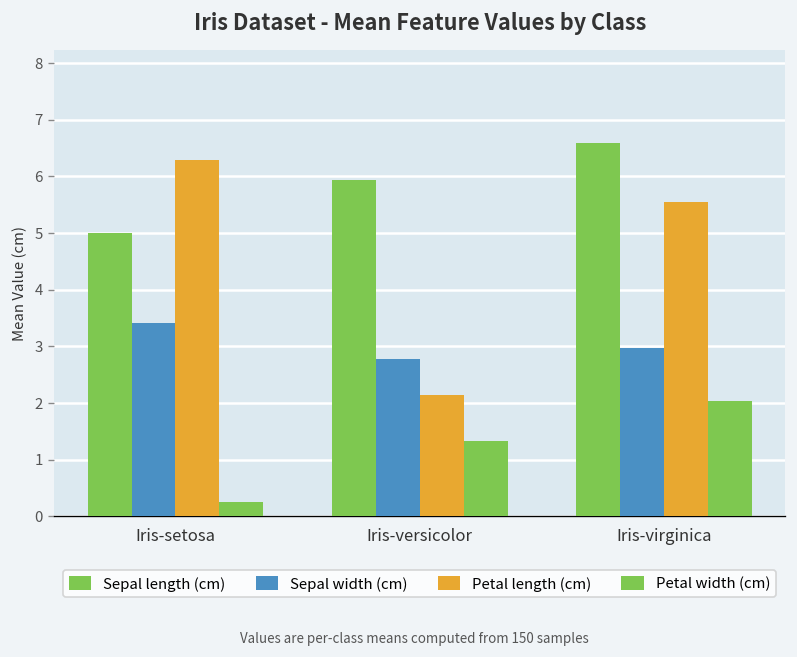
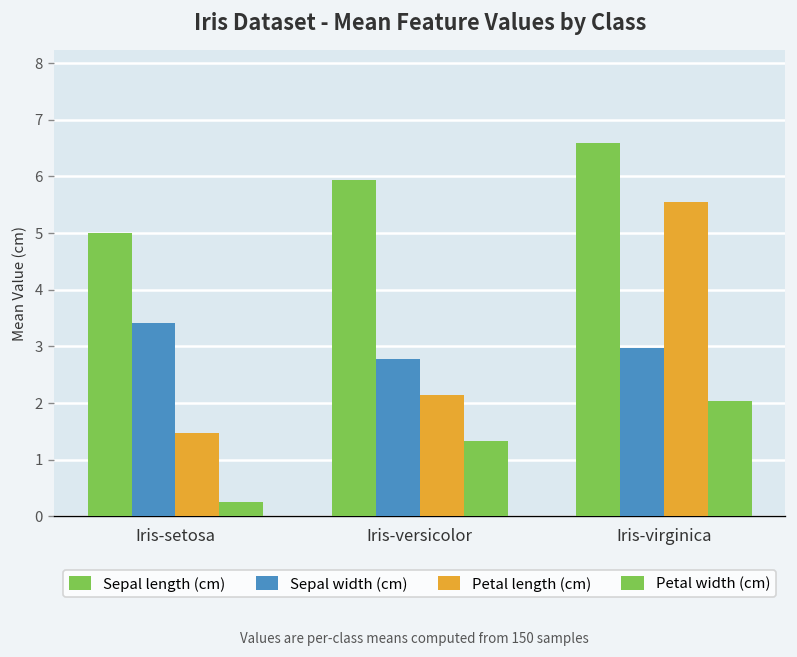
  {
    "Sepal width (cm)": {
      "Iris-setosa": 3.4,
      "Iris-versicolor": 2.8,
      "Iris-virginica": 3.0
    },
    "Petal length (cm)": {
-     "Iris-setosa": 6.3,
+     "Iris-setosa": 1.5,
      "Iris-versicolor": 2.1,
      "Iris-virginica": 5.6
    }
  }
